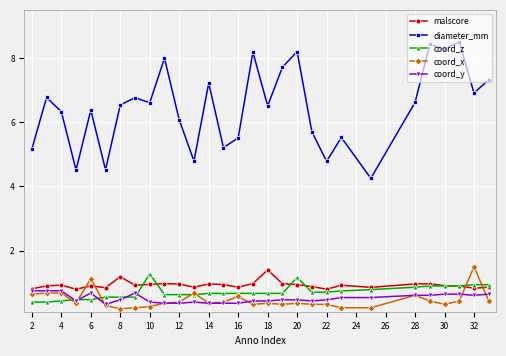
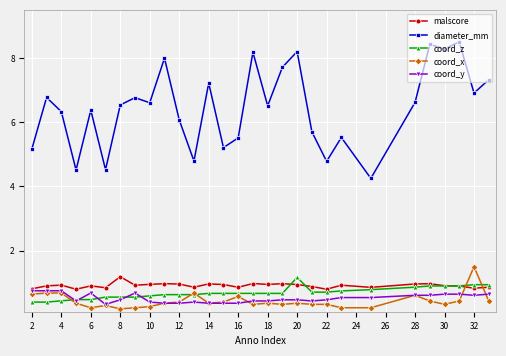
  {
    "malscore": {
      "4": 0.9,
      "6": 0.9,
      "8": 1.2,
      "10": 1.0,
      "12": 1.0,
      "14": 1.0,
      "16": 0.9,
-     "18": 1.4,
+     "18": 1.0,
      "20": 0.9,
      "22": 0.8,
      "28": 1.0,
      "32": 0.8
    },
    "diameter_mm": {
      "2": 5.2,
      "4": 6.3,
      "6": 6.4,
      "8": 6.5,
      "10": 6.6,
      "12": 6.1,
      "14": 7.2,
      "16": 5.5,
      "18": 6.5,
      "20": 8.2,
      "22": 4.8,
      "28": 6.6,
      "32": 6.9
    },
    "coord_z": {
      "2": 0.4,
      "4": 0.4,
      "6": 0.5,
      "8": 0.6,
-     "10": 1.3,
+     "10": 0.6,
      "12": 0.6,
      "14": 0.7,
      "16": 0.7,
      "18": 0.7,
      "20": 1.2,
      "22": 0.7,
      "28": 0.9,
      "32": 0.9
    },
    "coord_x": {
      "2": 0.6,
-     "6": 1.1,
+     "6": 0.2,
      "8": 0.2,
      "10": 0.3,
      "16": 0.6,
      "20": 0.4,
      "22": 0.3,
      "30": 0.3,
      "32": 1.5
    },
    "coord_y": {
      "6": 0.7,
      "8": 0.5,
      "10": 0.4,
      "16": 0.4,
      "20": 0.5,
      "22": 0.5,
      "30": 0.6,
      "32": 0.6
    }
  }
